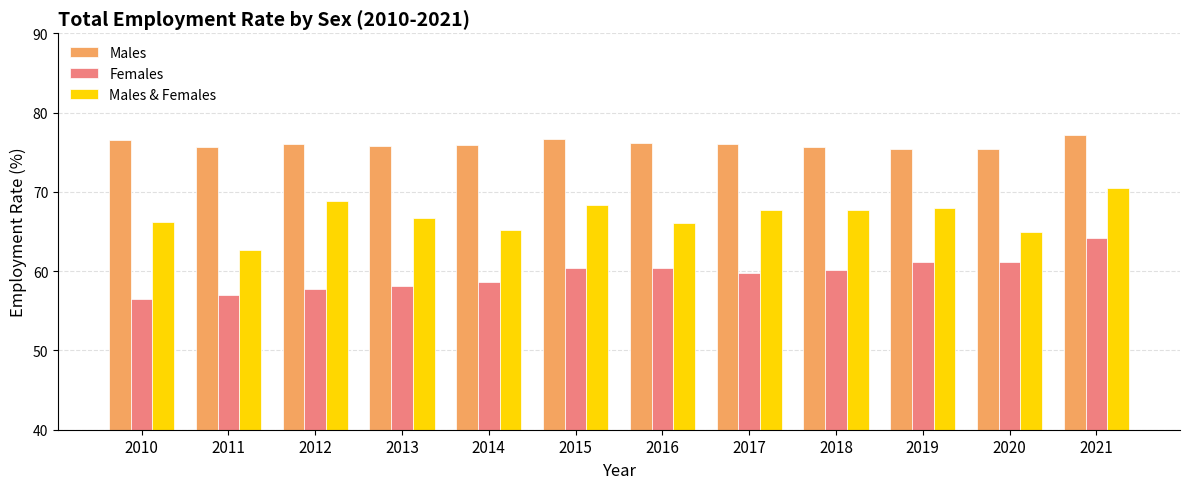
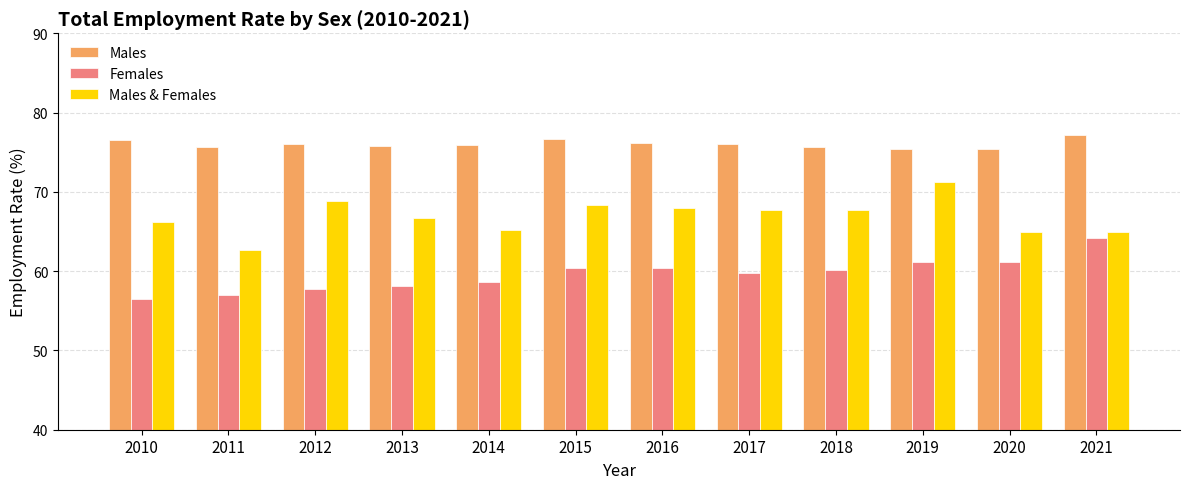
  {
    "Males & Females": {
      "2010": 66,
      "2011": 63,
      "2012": 69,
      "2013": 67,
      "2014": 65,
      "2015": 68,
-     "2016": 66,
+     "2016": 68,
      "2017": 68,
      "2018": 68,
-     "2019": 68,
+     "2019": 71,
      "2020": 65,
-     "2021": 71
+     "2021": 65
    }
  }
